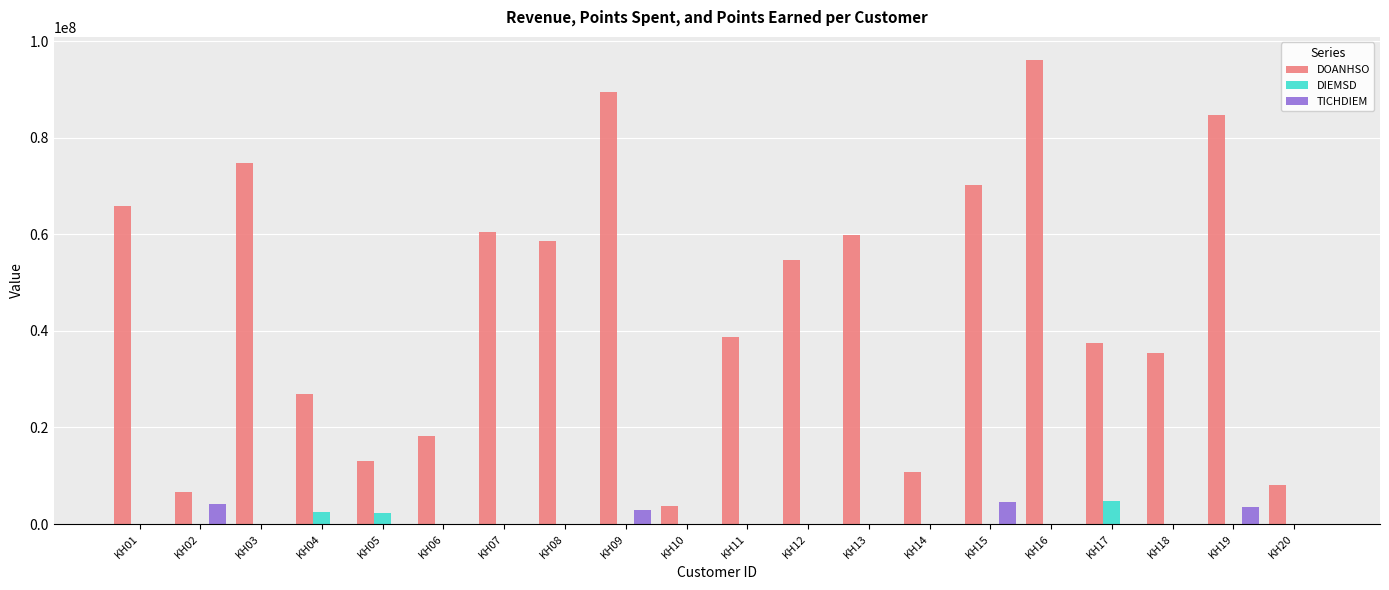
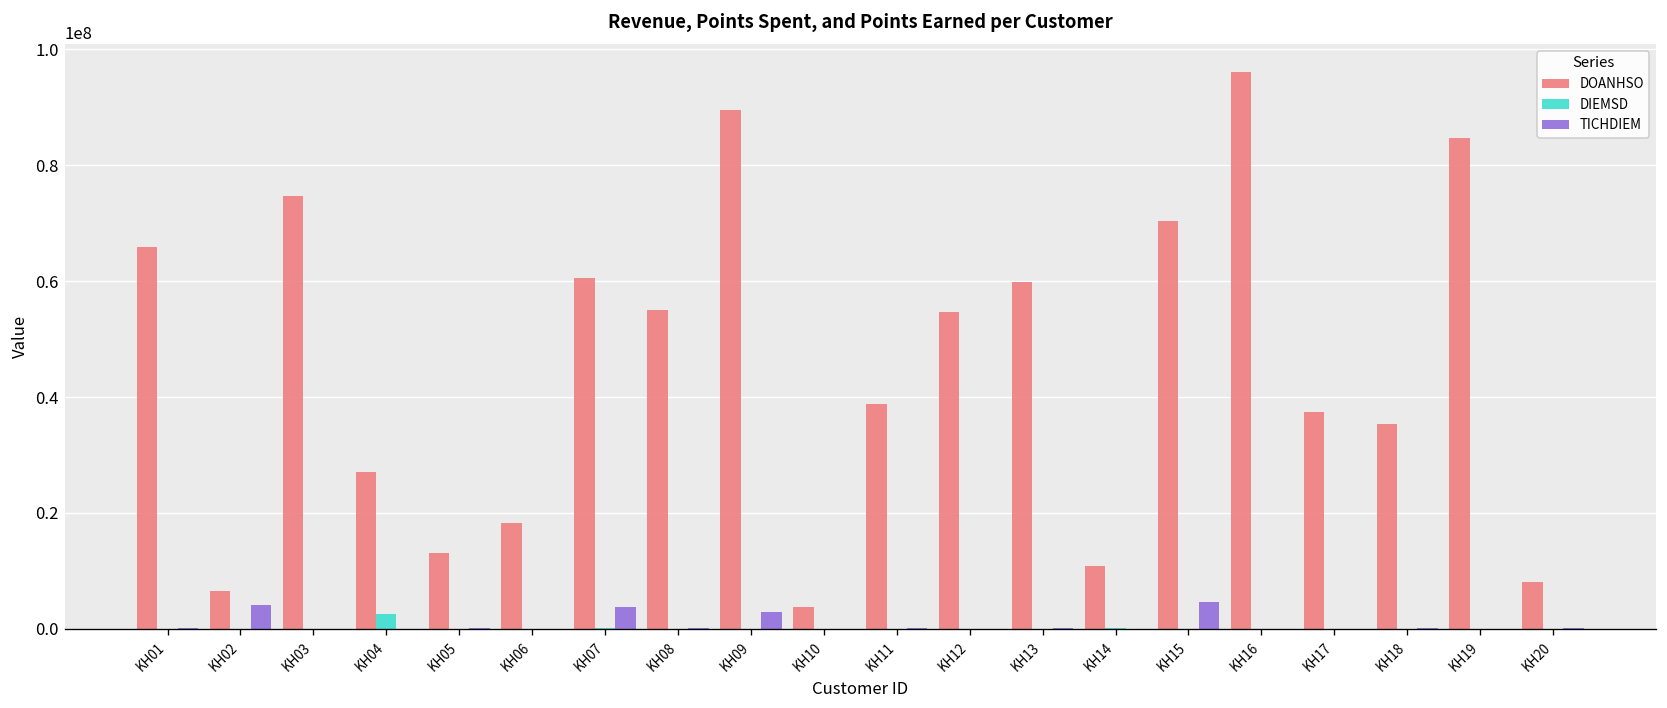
  {
    "DOANHSO": {
      "KH01": 66000000,
      "KH02": 7000000,
      "KH03": 75000000,
      "KH04": 27000000,
      "KH05": 13000000,
      "KH06": 18000000,
      "KH07": 61000000,
-     "KH08": 59000000,
+     "KH08": 55000000,
      "KH09": 89000000,
      "KH10": 4000000,
      "KH11": 39000000,
      "KH12": 55000000,
      "KH13": 60000000,
      "KH14": 11000000,
      "KH15": 70000000,
      "KH16": 96000000,
      "KH17": 37000000,
      "KH18": 35000000,
      "KH19": 85000000,
      "KH20": 8000000
    },
    "DIEMSD": {
      "KH04": 2000000,
-     "KH05": 2000000,
-     "KH17": 5000000
+     "KH05": 0,
+     "KH17": 0
    },
    "TICHDIEM": {
      "KH02": 4000000,
-     "KH07": 0,
+     "KH07": 4000000,
      "KH09": 3000000,
      "KH15": 5000000,
-     "KH19": 4000000
+     "KH19": 0
    }
  }
